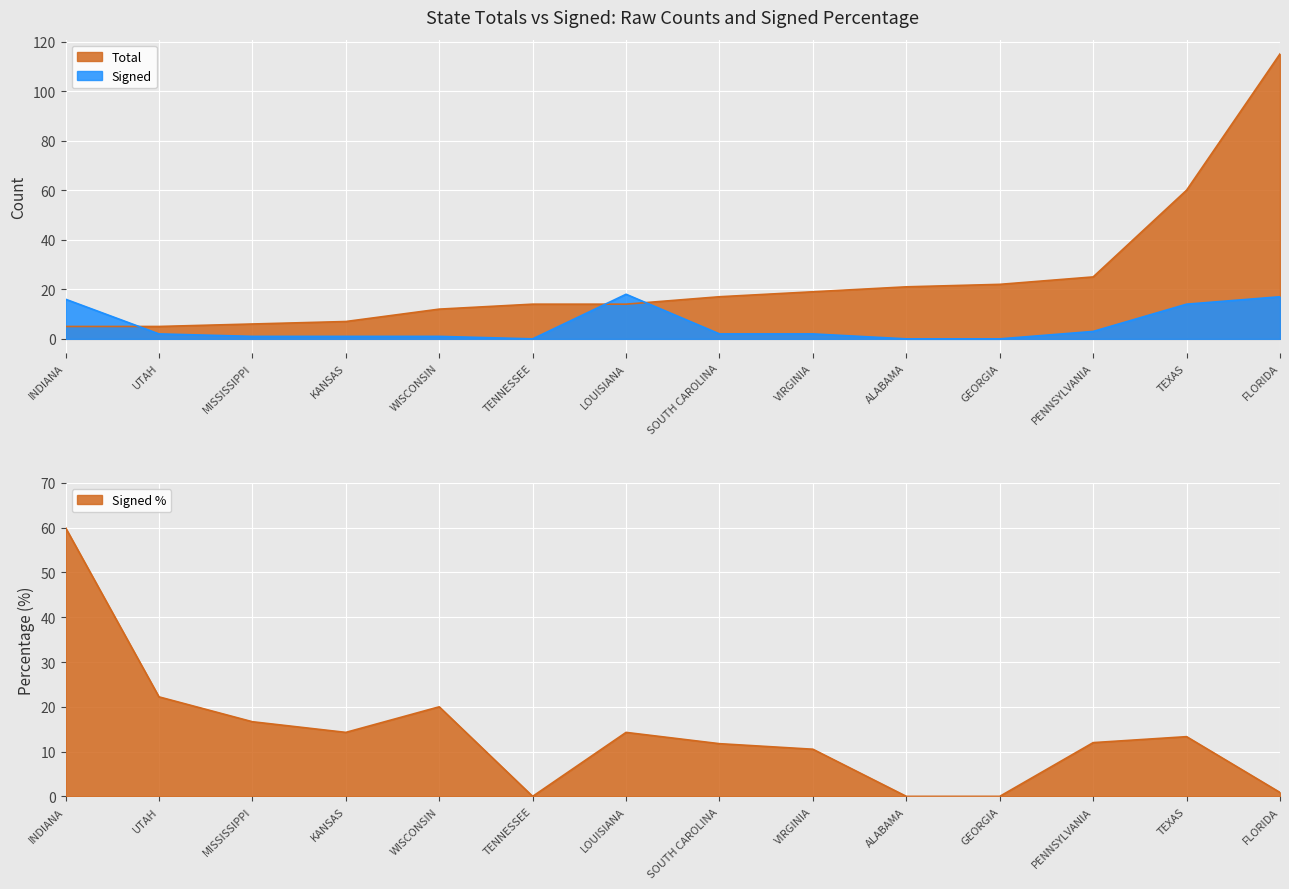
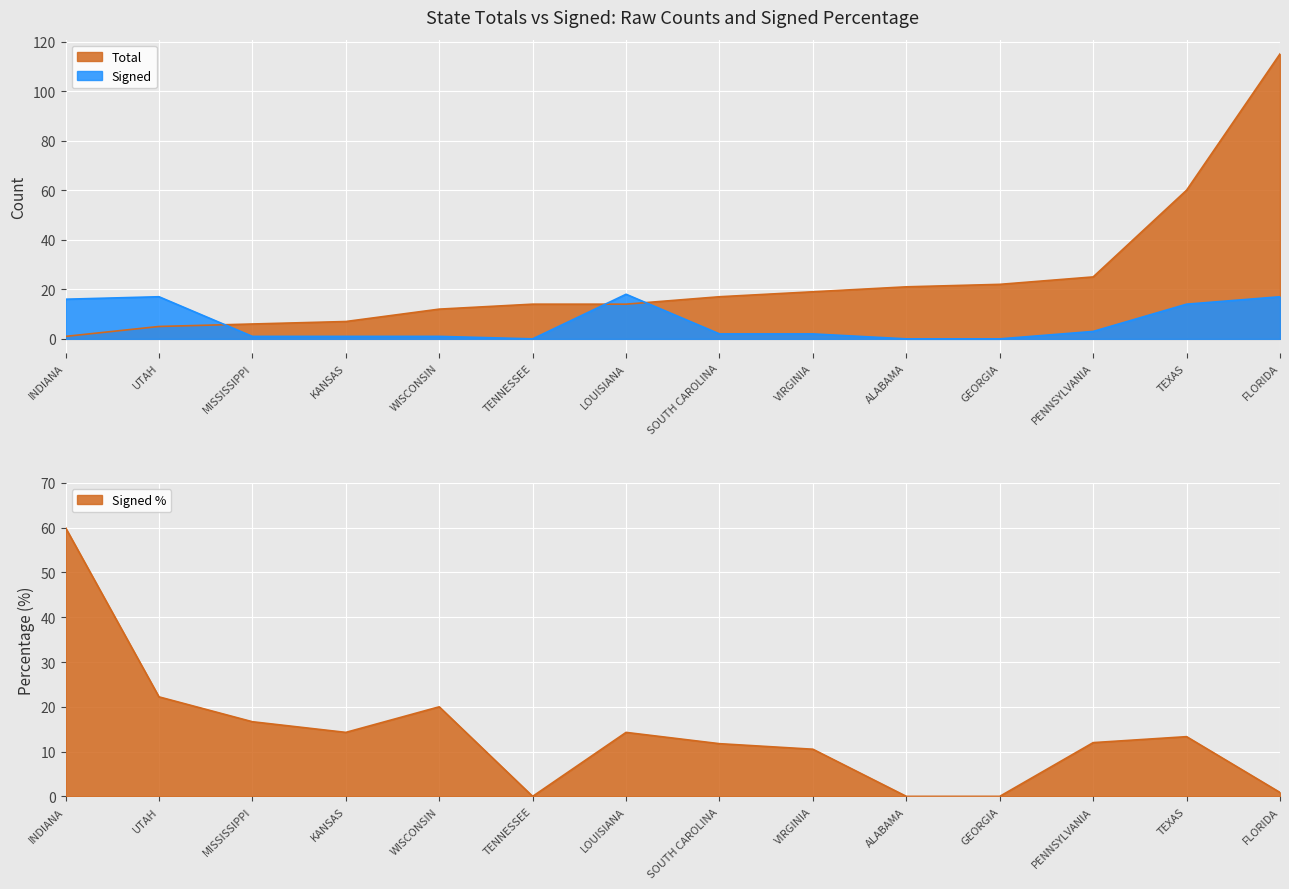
  {
    "State Totals vs Signed: Raw Counts and Signed Percentage": {
      "Total": {
-       "INDIANA": 5,
+       "INDIANA": 1,
        "UTAH": 5,
        "MISSISSIPPI": 6,
        "KANSAS": 7,
        "WISCONSIN": 12,
        "TENNESSEE": 14,
        "LOUISIANA": 14,
        "SOUTH CAROLINA": 17,
        "VIRGINIA": 19,
        "ALABAMA": 21,
        "GEORGIA": 22,
        "PENNSYLVANIA": 25,
        "TEXAS": 60,
        "FLORIDA": 115
      },
      "Signed": {
        "INDIANA": 16,
-       "UTAH": 2,
+       "UTAH": 17,
        "MISSISSIPPI": 1,
        "KANSAS": 1,
        "WISCONSIN": 1,
        "TENNESSEE": 0,
        "LOUISIANA": 18,
        "SOUTH CAROLINA": 2,
        "VIRGINIA": 2,
        "ALABAMA": 0,
        "GEORGIA": 0,
        "PENNSYLVANIA": 3,
        "TEXAS": 14,
        "FLORIDA": 17
      }
    }
  }
